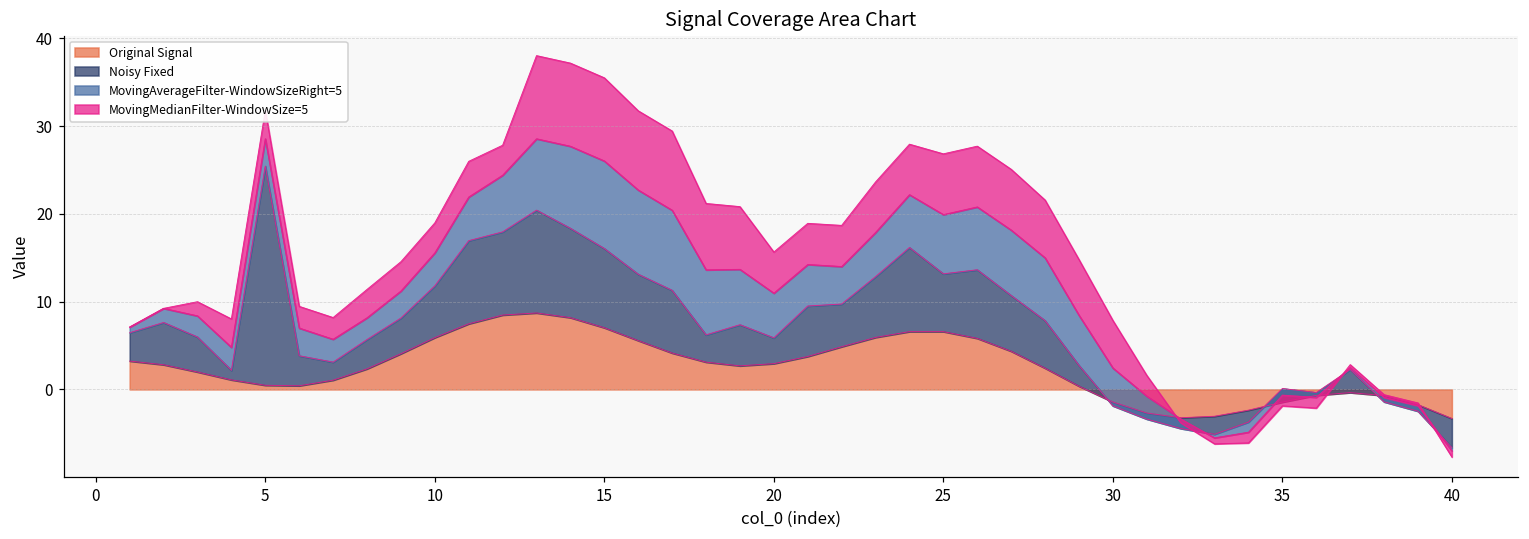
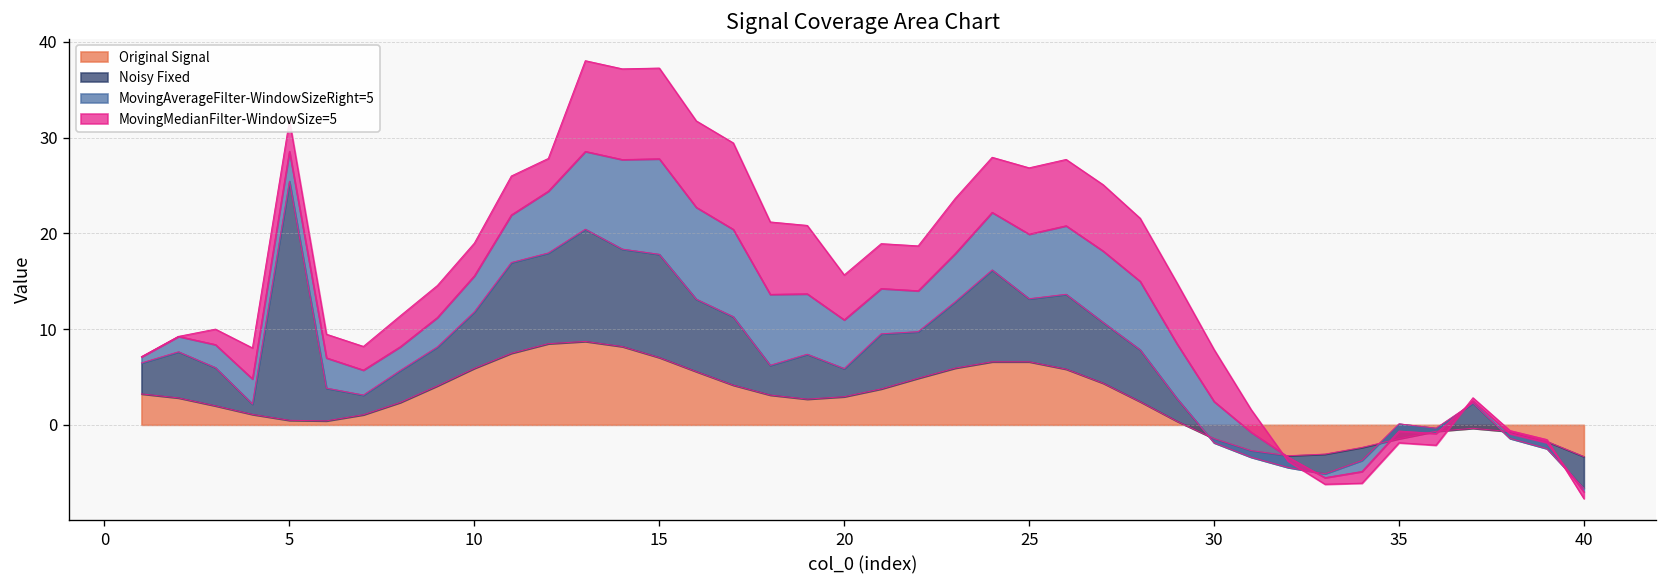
  {
    "Noisy Fixed": {
-     "15": 9
+     "15": 11
    }
  }
